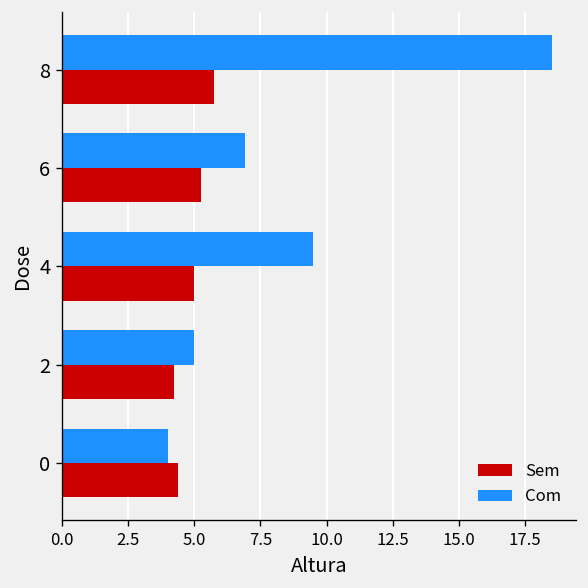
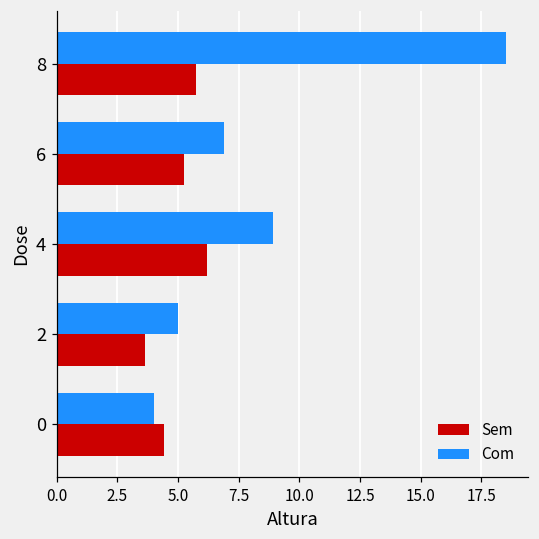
  {
    "Sem": {
      "8": 5.7,
      "6": 5.3,
-     "4": 5.0,
-     "2": 4.3,
+     "4": 6.2,
+     "2": 3.6,
      "0": 4.4
    },
    "Com": {
      "8": 18.5,
      "6": 6.9,
-     "4": 9.5,
+     "4": 8.9,
      "2": 5.0,
      "0": 4.0
    }
  }
